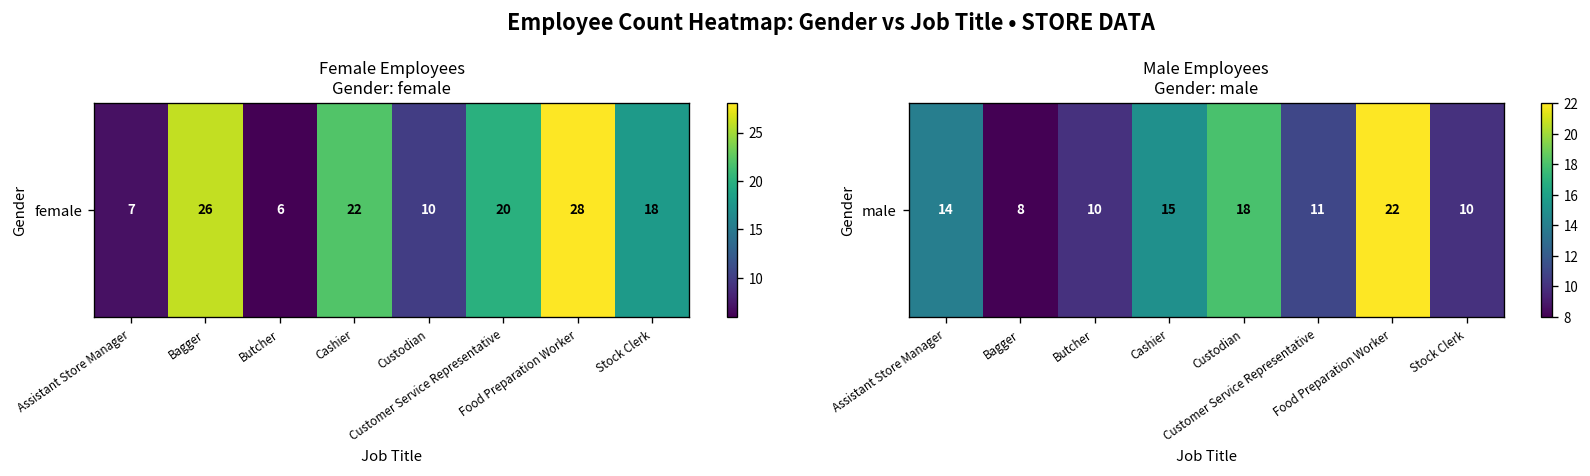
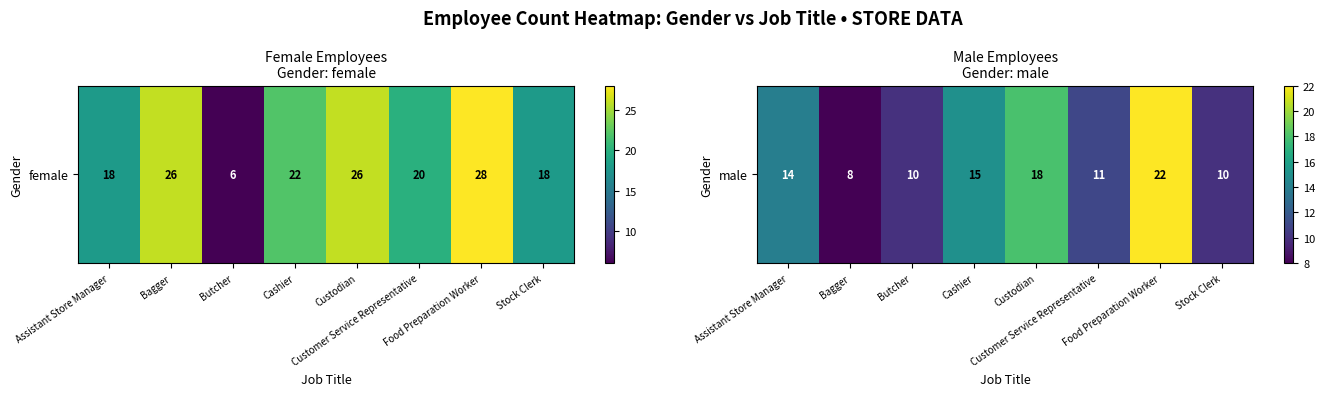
  {
    "Female Employees Gender: female": {
      "female": {
-       "Assistant Store Manager": 7,
+       "Assistant Store Manager": 18,
        "Bagger": 26,
        "Butcher": 6,
        "Cashier": 22,
-       "Custodian": 10,
+       "Custodian": 26,
        "Customer Service Representative": 20,
        "Food Preparation Worker": 28,
        "Stock Clerk": 18
      }
    },
    "Male Employees Gender: male": {
      "male": {
        "Assistant Store Manager": 14,
        "Bagger": 8,
        "Butcher": 10,
        "Cashier": 15,
        "Custodian": 18,
        "Customer Service Representative": 11,
        "Food Preparation Worker": 22,
        "Stock Clerk": 10
      }
    }
  }
